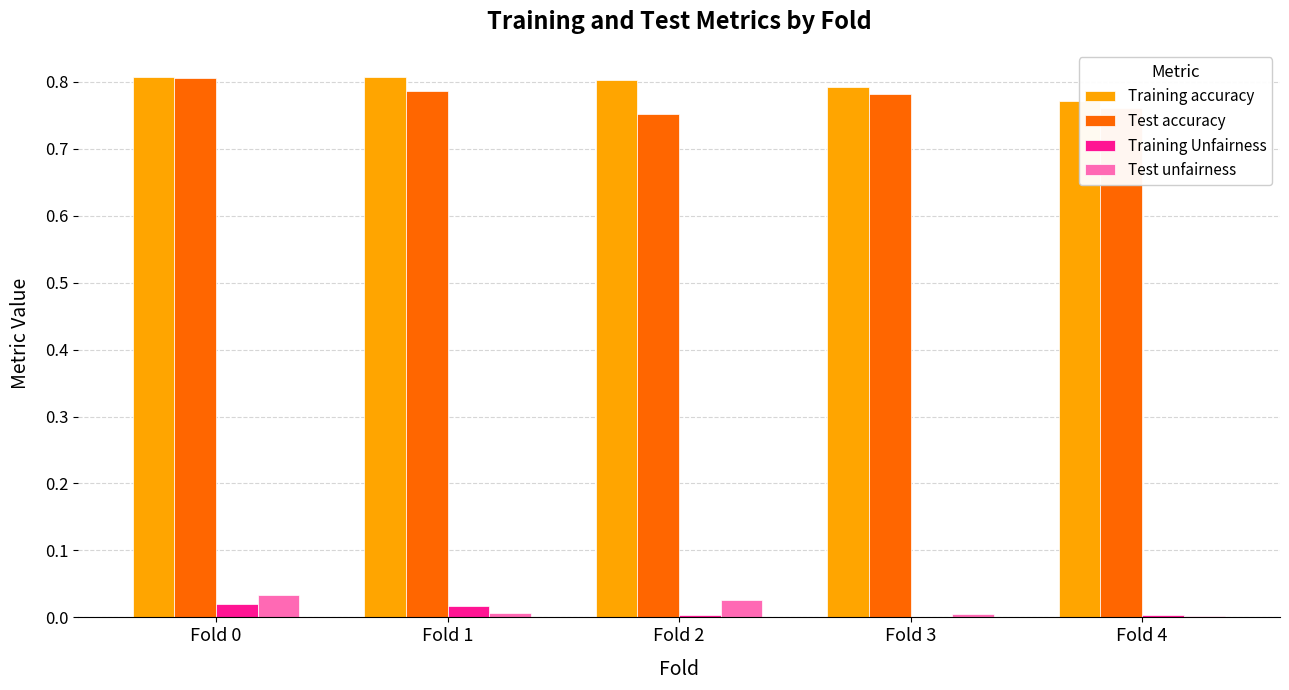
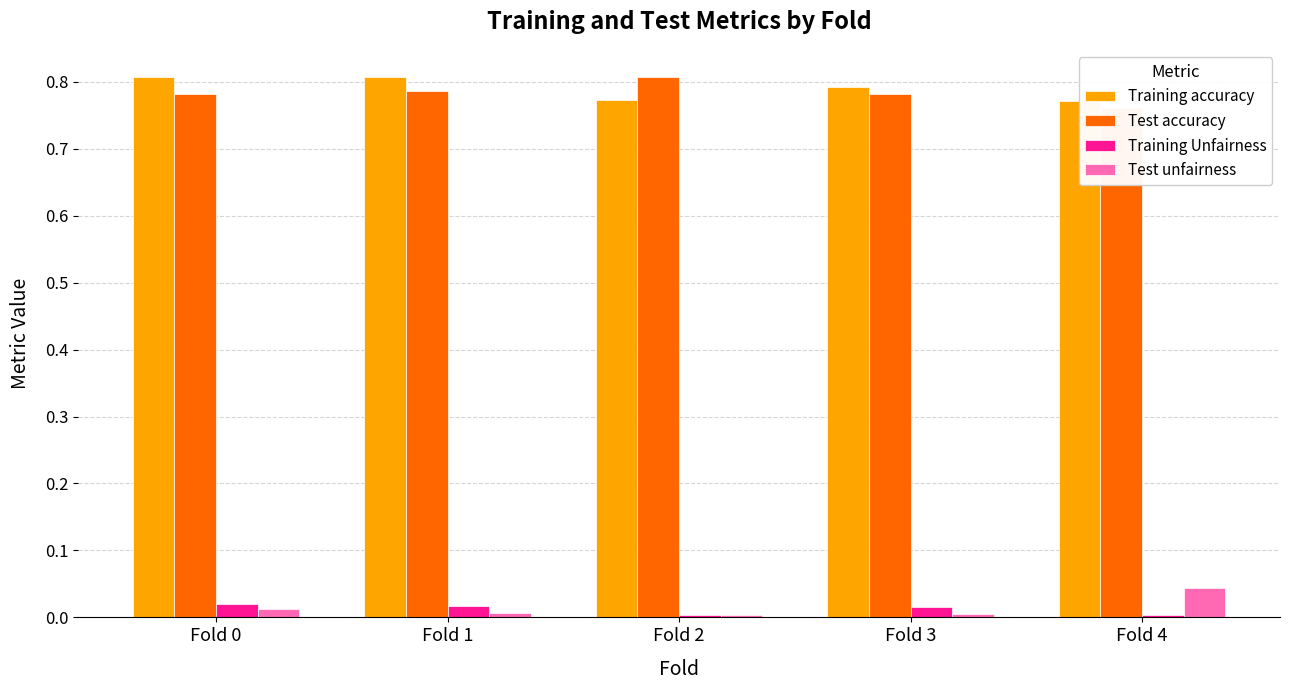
  {
    "Training accuracy": {
      "Fold 0": 0.81,
      "Fold 1": 0.81,
-     "Fold 2": 0.80,
+     "Fold 2": 0.77,
      "Fold 3": 0.79
    },
    "Test accuracy": {
-     "Fold 0": 0.80,
+     "Fold 0": 0.78,
      "Fold 1": 0.79,
-     "Fold 2": 0.75,
+     "Fold 2": 0.81,
      "Fold 3": 0.78
    },
    "Training Unfairness": {
      "Fold 0": 0.02,
      "Fold 1": 0.02,
-     "Fold 3": 0.00
+     "Fold 3": 0.02
    },
    "Test unfairness": {
-     "Fold 0": 0.03,
+     "Fold 0": 0.01,
      "Fold 1": 0.01,
-     "Fold 2": 0.03,
+     "Fold 2": 0.00,
      "Fold 3": 0.01,
-     "Fold 4": 0.00
+     "Fold 4": 0.04
    }
  }
